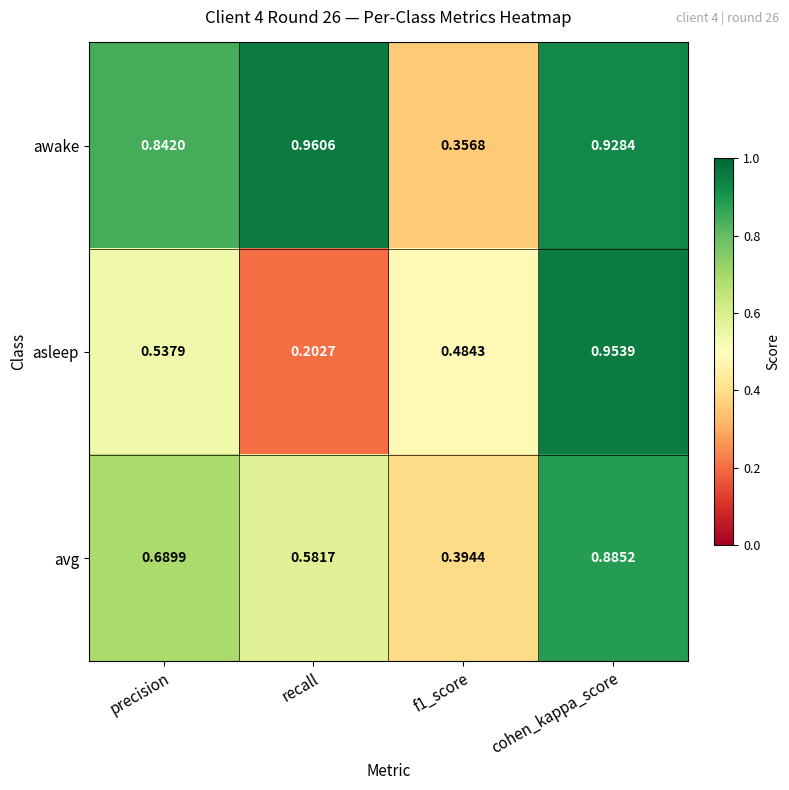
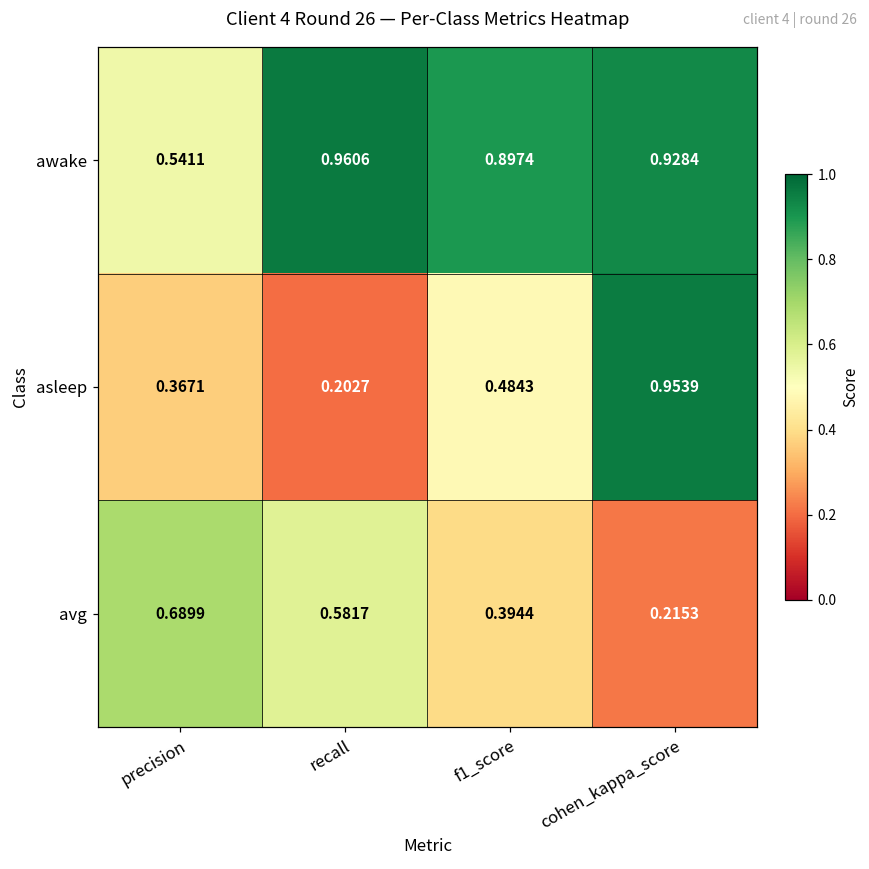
  {
    "awake": {
-     "precision": 0.8420,
+     "precision": 0.5411,
      "recall": 0.9606,
-     "f1_score": 0.3568,
+     "f1_score": 0.8974,
      "cohen_kappa_score": 0.9284
    },
    "asleep": {
-     "precision": 0.5379,
+     "precision": 0.3671,
      "recall": 0.2027,
      "f1_score": 0.4843,
      "cohen_kappa_score": 0.9539
    },
    "avg": {
      "precision": 0.6899,
      "recall": 0.5817,
      "f1_score": 0.3944,
-     "cohen_kappa_score": 0.8852
+     "cohen_kappa_score": 0.2153
    }
  }
